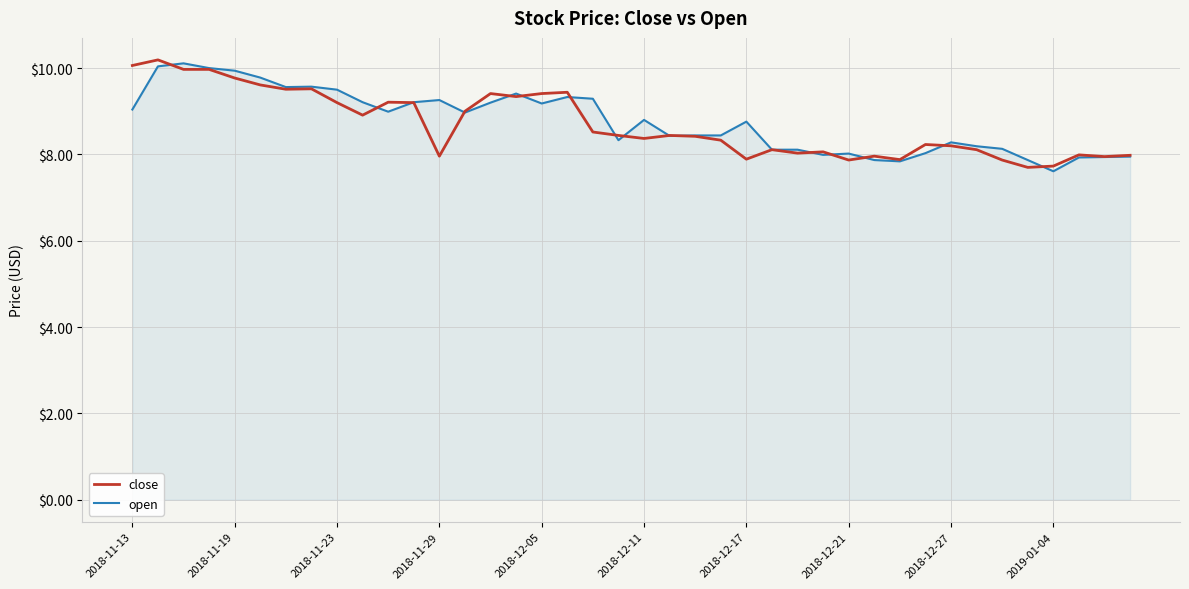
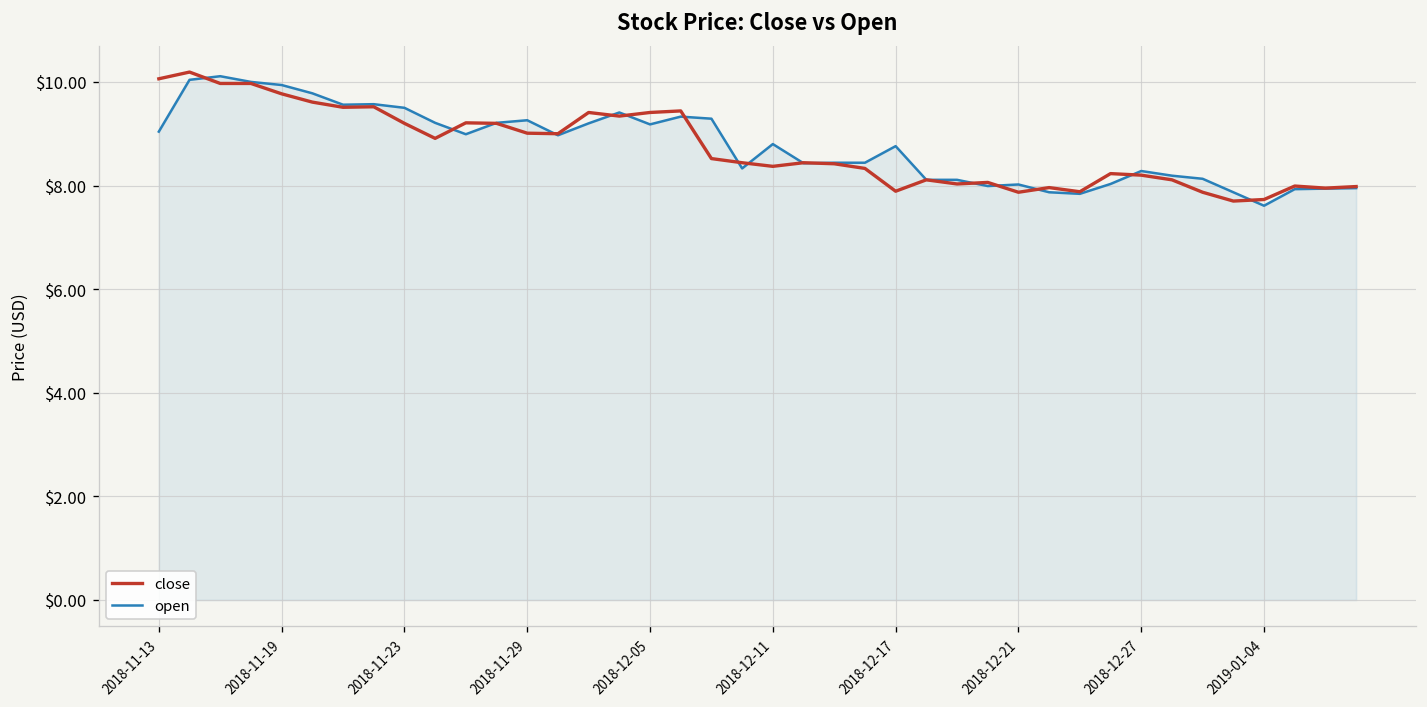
  {
    "close": {
      "2018-11-13": "$10.1",
      "2018-11-19": "$9.8",
      "2018-11-23": "$9.2",
-     "2018-11-29": "$8.0",
+     "2018-11-29": "$9.0",
      "2018-12-05": "$9.4",
      "2018-12-11": "$8.4",
      "2018-12-17": "$7.9",
      "2018-12-21": "$7.9",
      "2018-12-27": "$8.2",
      "2019-01-04": "$7.7"
    },
    "open": {
      "2018-11-13": "$9.0",
      "2018-11-19": "$9.9",
      "2018-11-23": "$9.5",
      "2018-11-29": "$9.3",
      "2018-12-05": "$9.2",
      "2018-12-11": "$8.8",
      "2018-12-17": "$8.8",
      "2018-12-21": "$8.0",
      "2018-12-27": "$8.3",
      "2019-01-04": "$7.6"
    }
  }
